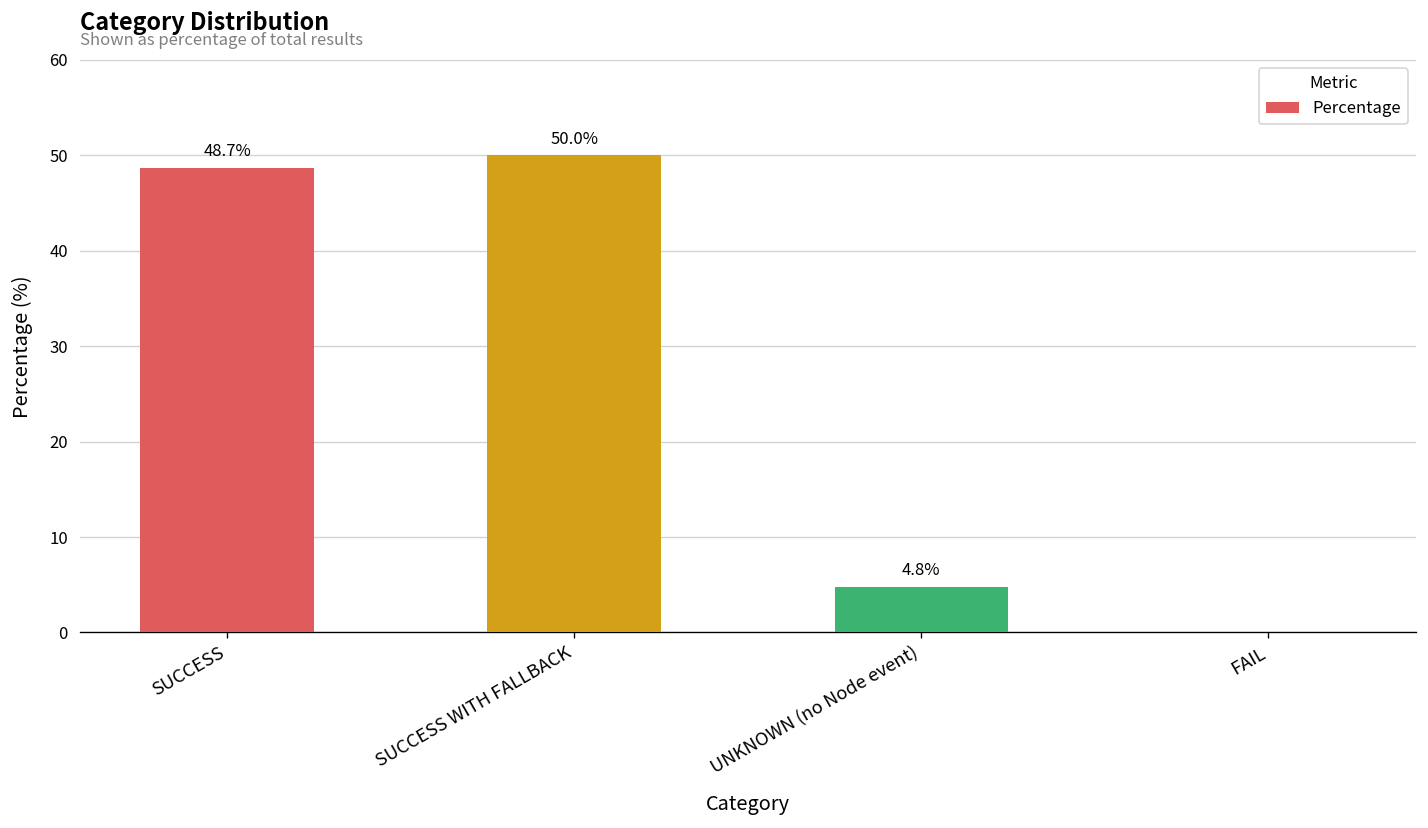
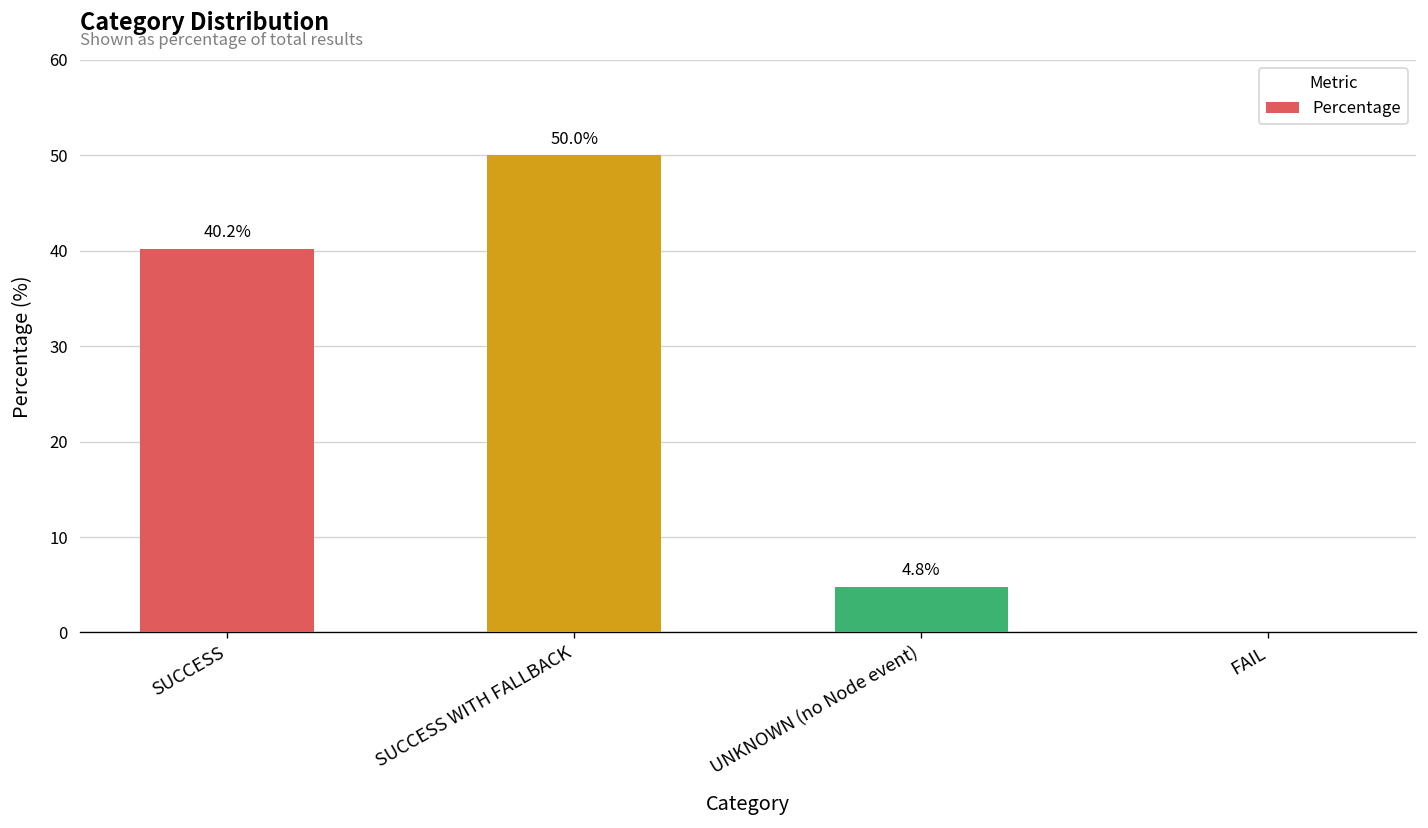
  {
-   "SUCCESS": "48.7%",
+   "SUCCESS": "40.2%",
    "SUCCESS WITH FALLBACK": "50.0%",
    "UNKNOWN (no Node event)": "4.8%"
  }
